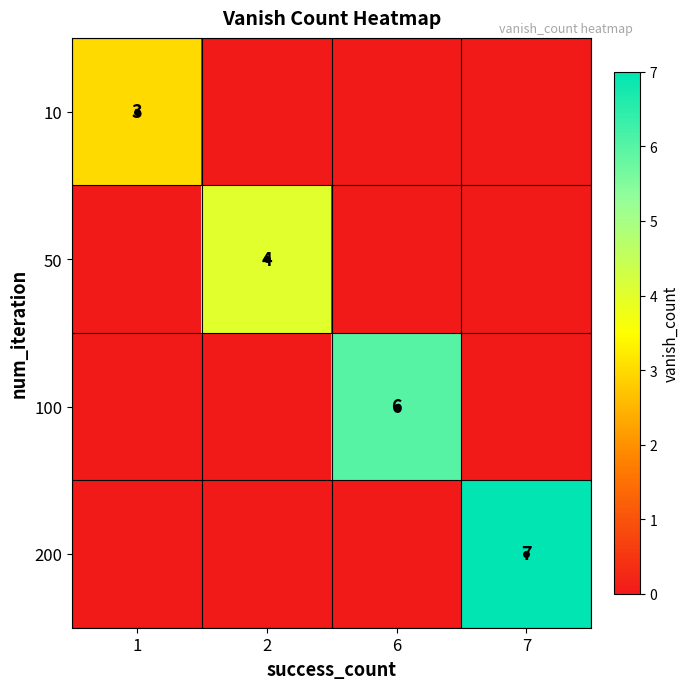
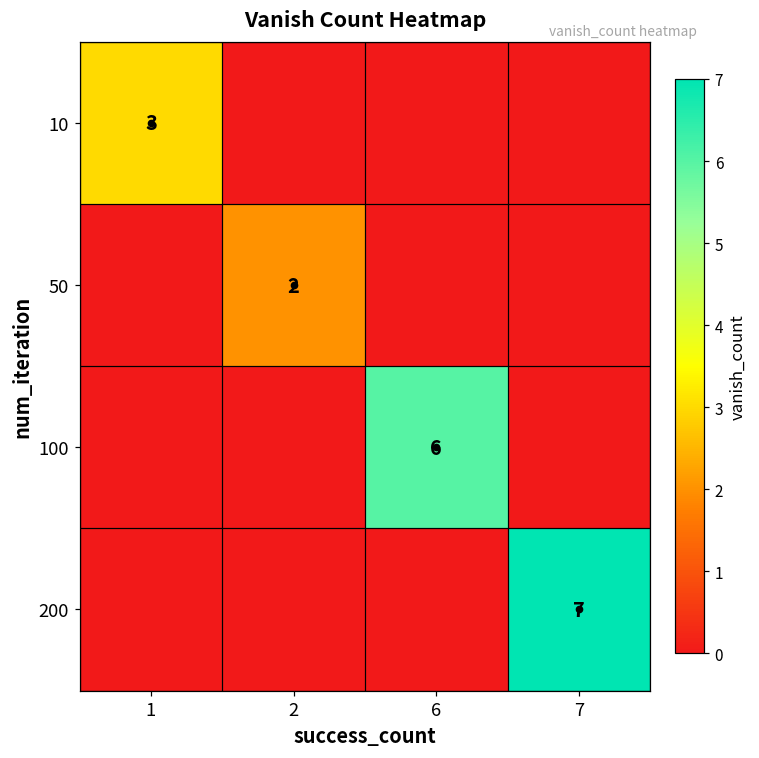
  {
    "50": {
-     "2": 4
+     "2": 2
    }
  }
